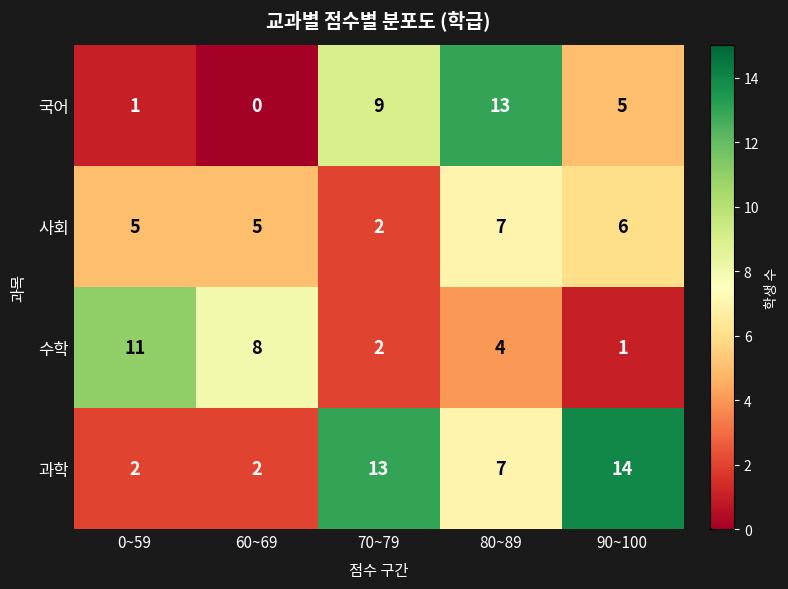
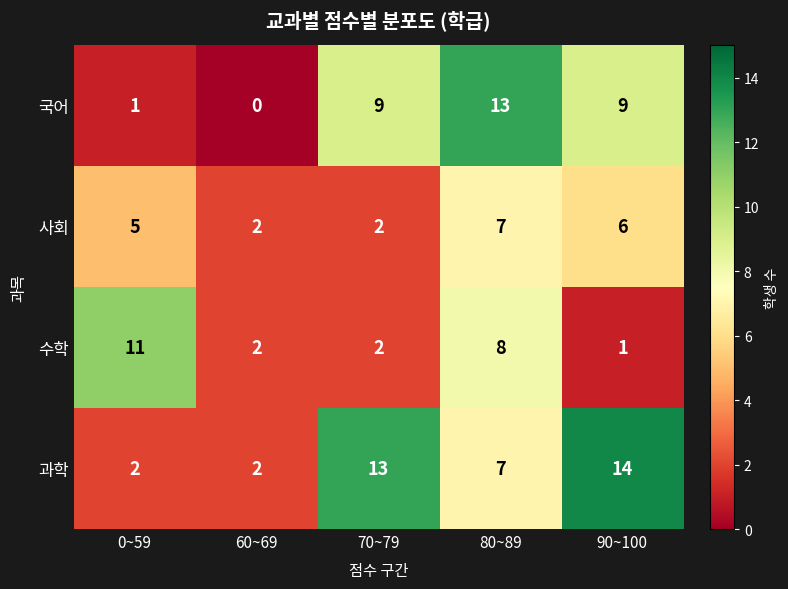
  {
    "국어": {
      "0~59": 1,
      "60~69": 0,
      "70~79": 9,
      "80~89": 13,
-     "90~100": 5
+     "90~100": 9
    },
    "사회": {
      "0~59": 5,
-     "60~69": 5,
+     "60~69": 2,
      "70~79": 2,
      "80~89": 7,
      "90~100": 6
    },
    "수학": {
      "0~59": 11,
-     "60~69": 8,
+     "60~69": 2,
      "70~79": 2,
-     "80~89": 4,
+     "80~89": 8,
      "90~100": 1
    },
    "과학": {
      "0~59": 2,
      "60~69": 2,
      "70~79": 13,
      "80~89": 7,
      "90~100": 14
    }
  }
